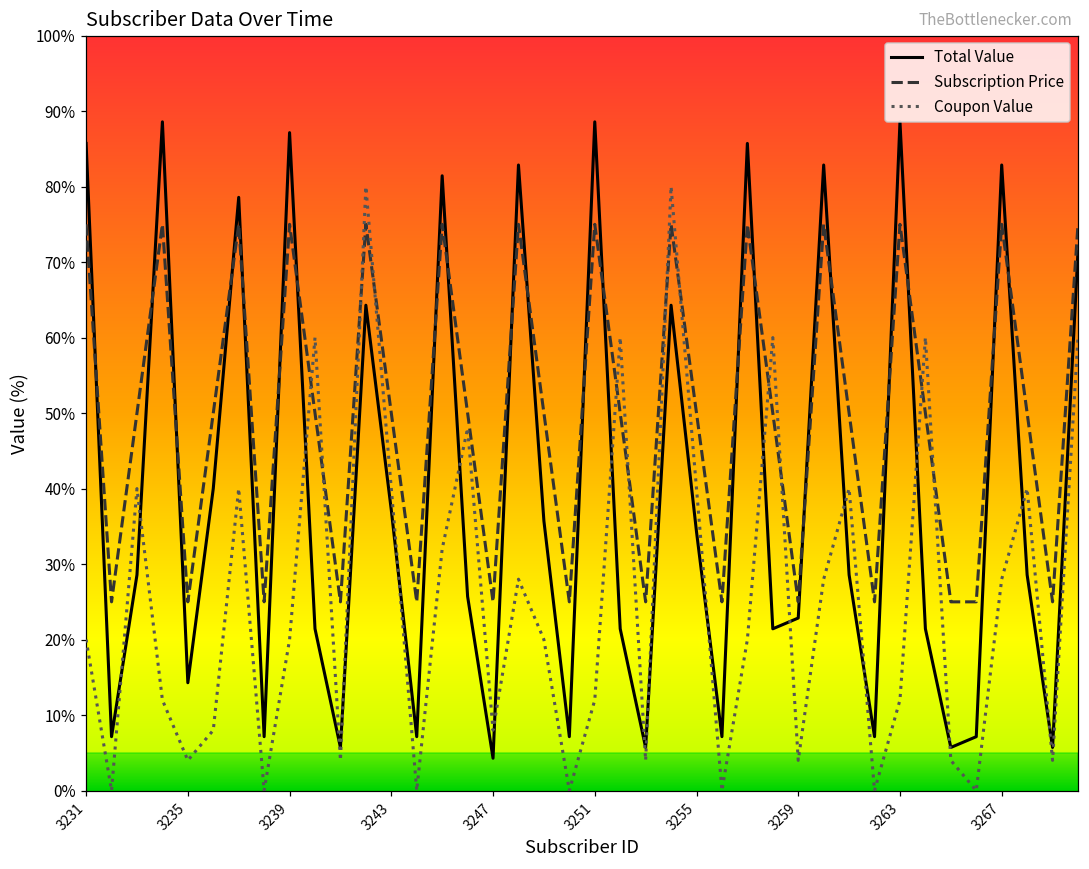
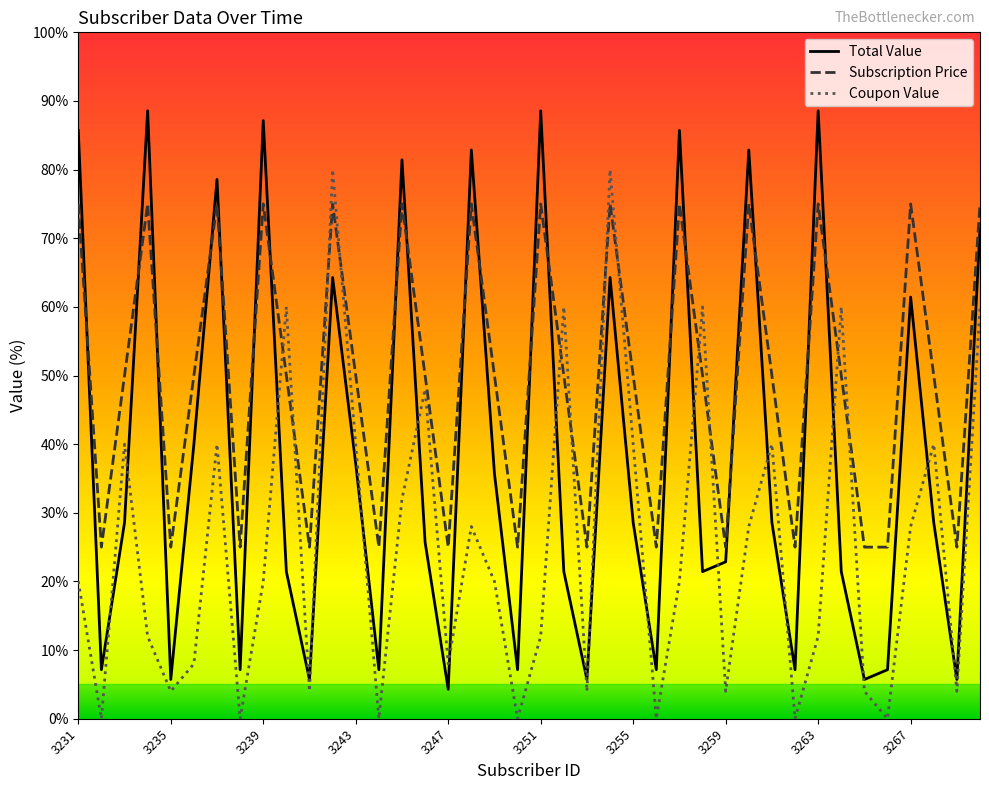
  {
    "Total Value": {
      "3231": "86%",
-     "3235": "14%",
+     "3235": "6%",
      "3239": "87%",
      "3243": "37%",
      "3251": "89%",
-     "3255": "34%",
+     "3255": "29%",
      "3259": "23%",
      "3263": "89%",
-     "3267": "83%"
+     "3267": "61%"
    }
  }
